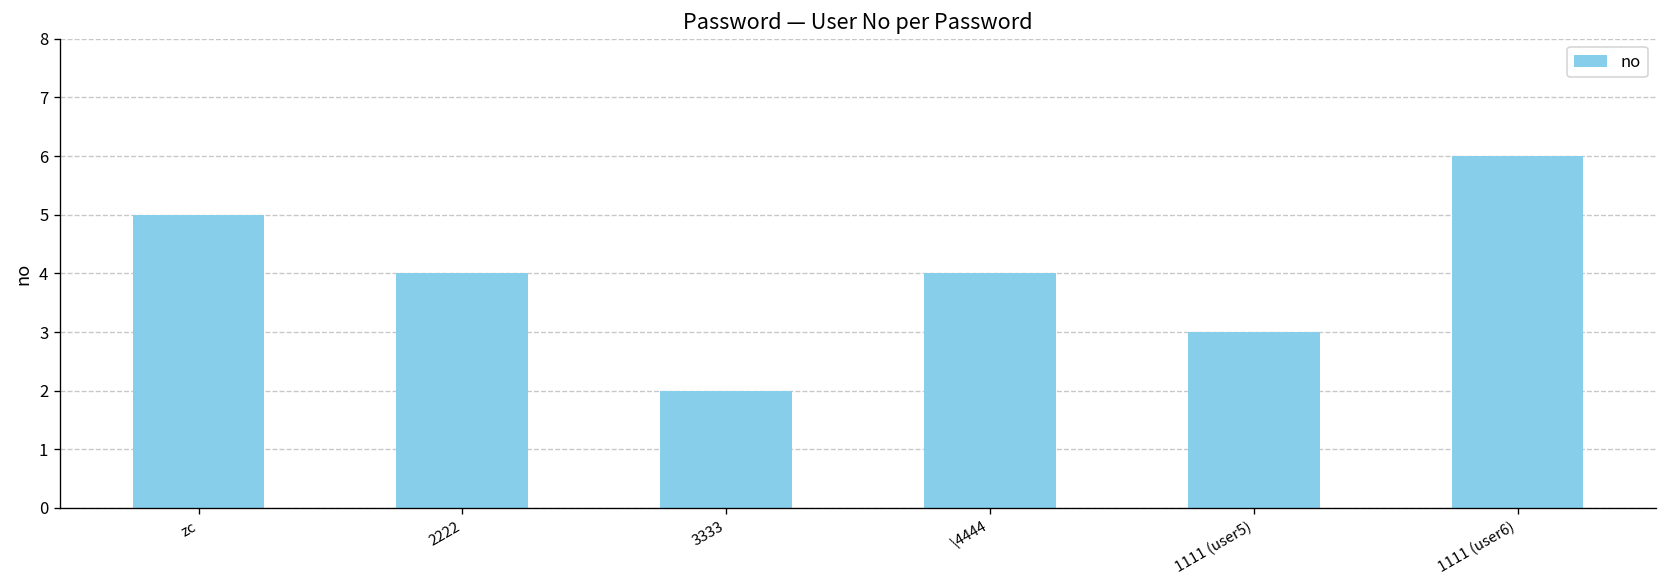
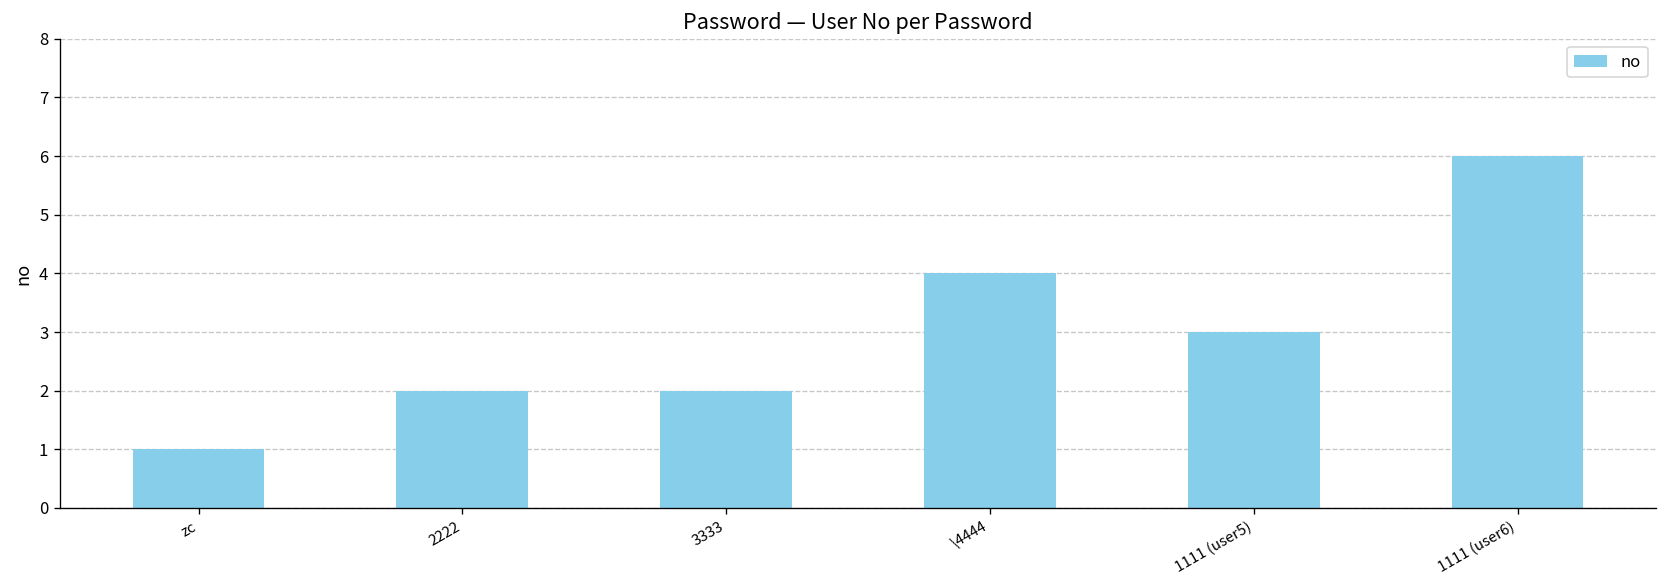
  {
-   "zc": 5,
-   "2222": 4,
+   "zc": 1,
+   "2222": 2,
    "3333": 2,
    "\\4444": 4,
    "1111 (user5)": 3,
    "1111 (user6)": 6
  }
